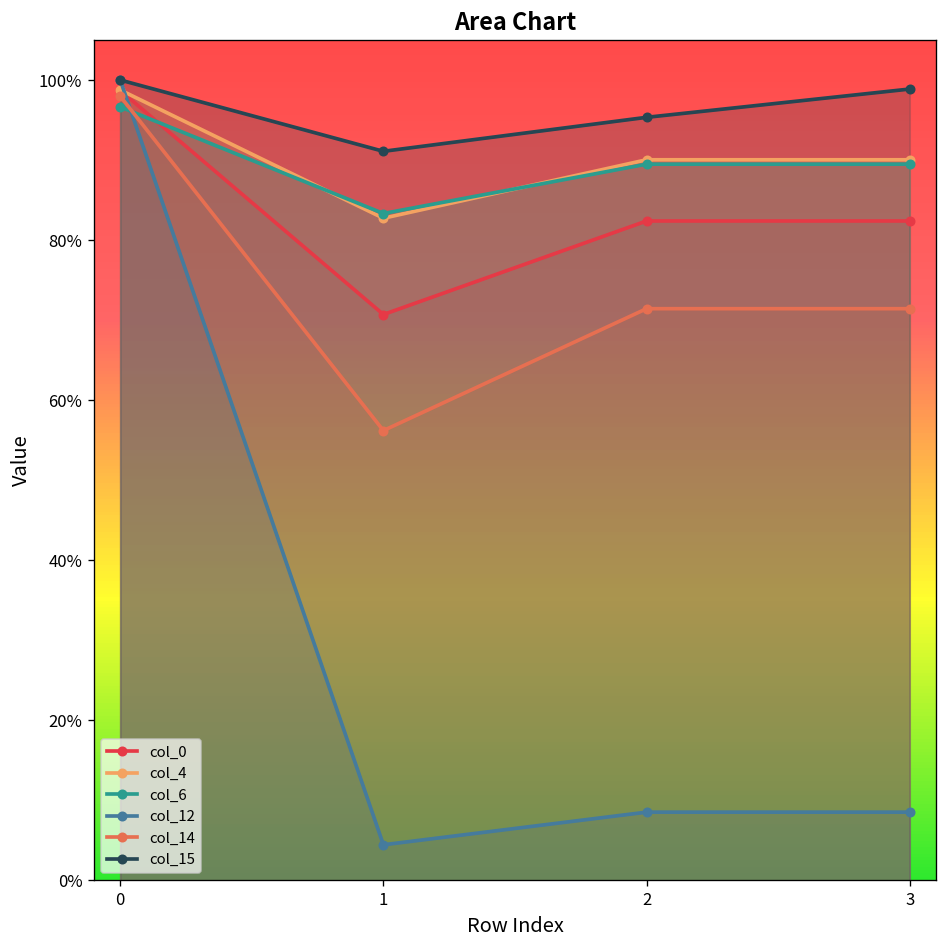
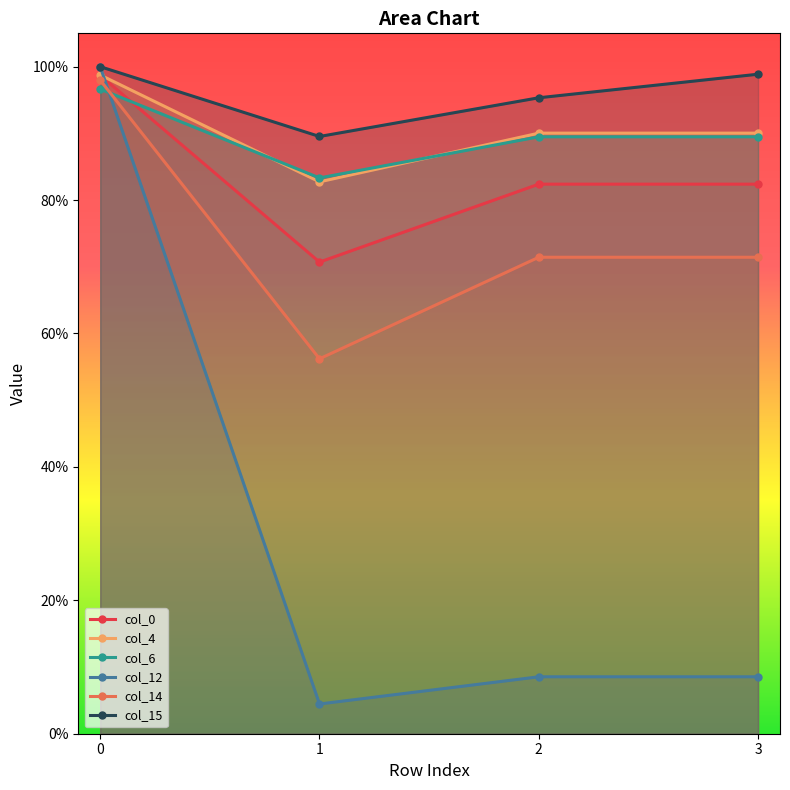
  {
    "col_15": {
-     "1": "91%",
+     "1": "90%",
      "2": "95%",
      "3": "99%"
    }
  }
